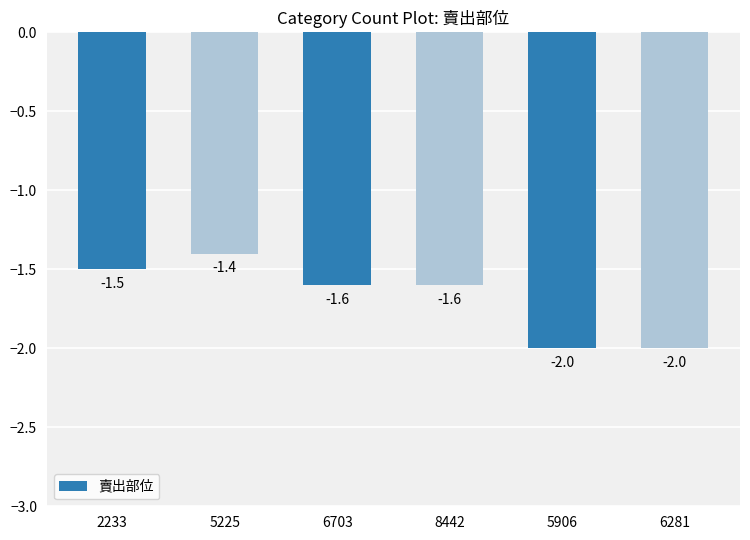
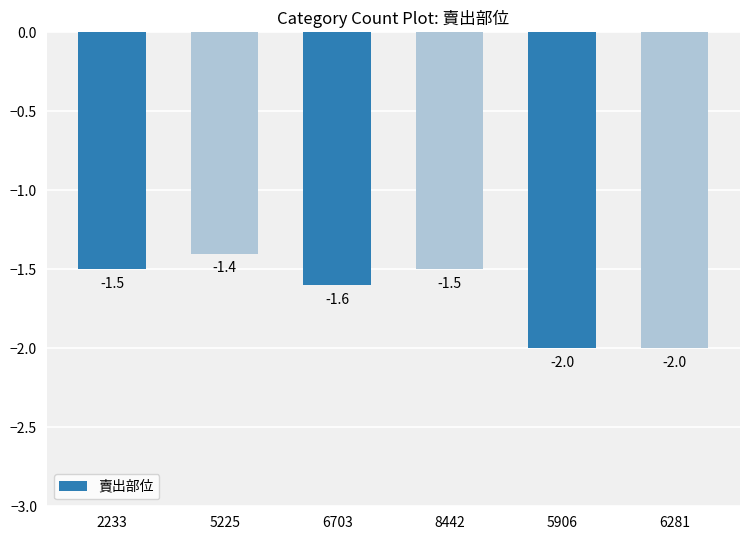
  {
    "2233": -1.5,
    "5225": -1.4,
    "6703": -1.6,
-   "8442": -1.6,
+   "8442": -1.5,
    "5906": -2.0,
    "6281": -2.0
  }
